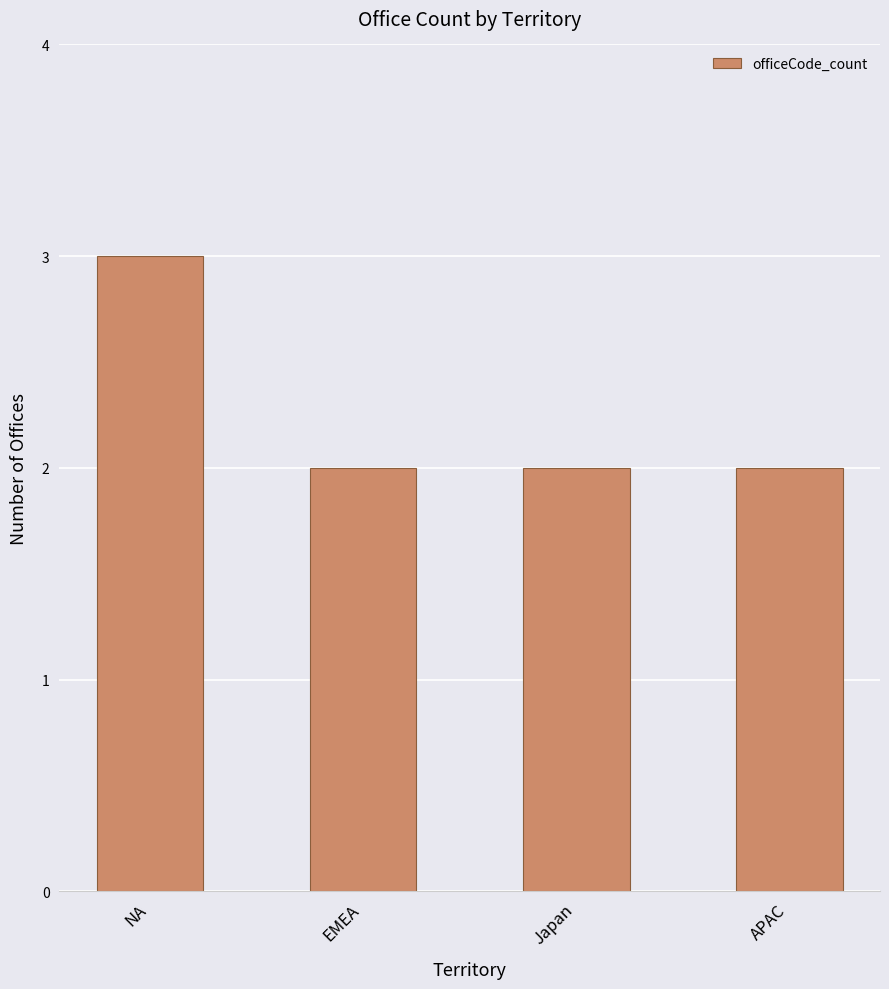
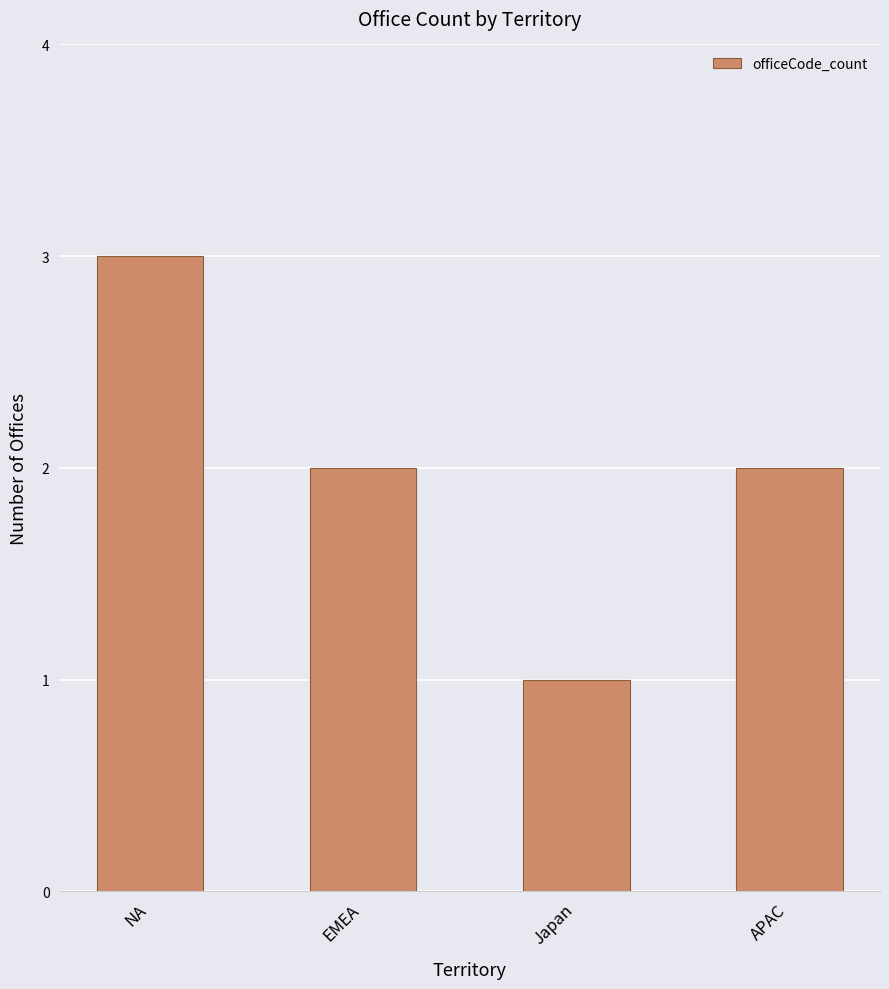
  {
    "NA": 3,
    "EMEA": 2,
-   "Japan": 2,
+   "Japan": 1,
    "APAC": 2
  }
